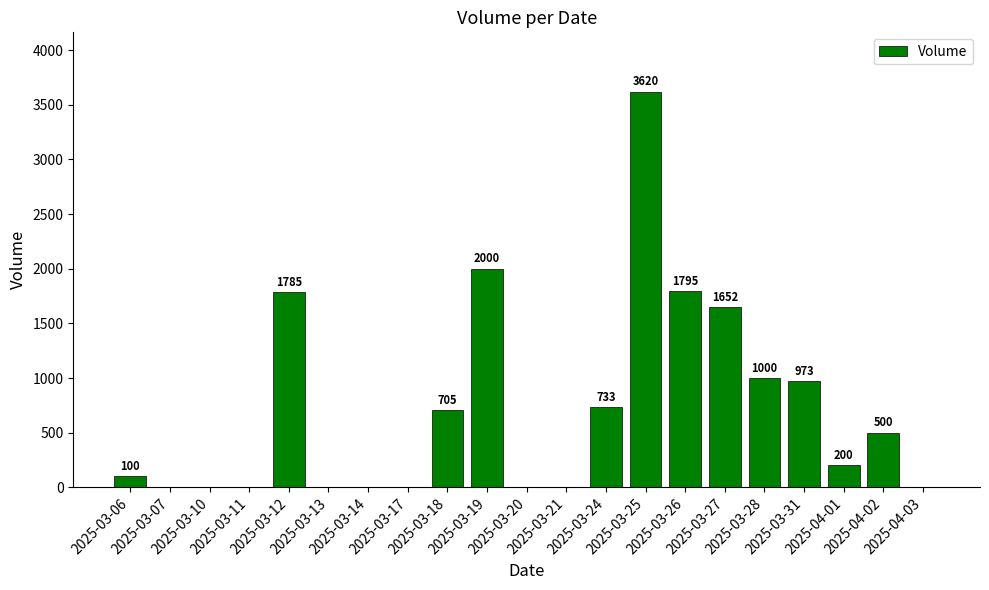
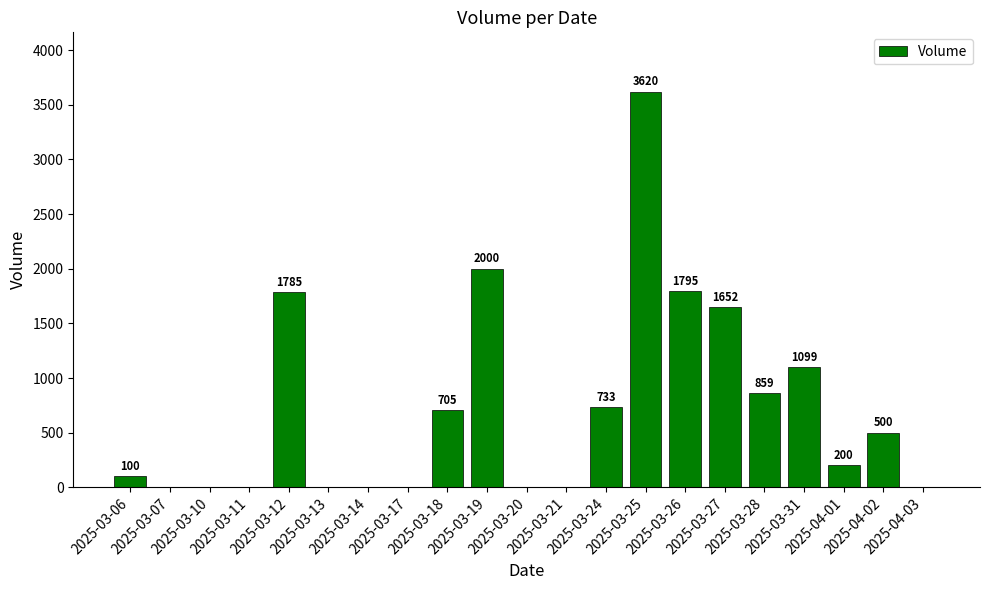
  {
    "2025-03-06": 100,
    "2025-03-12": 1785,
    "2025-03-18": 705,
    "2025-03-19": 2000,
    "2025-03-24": 733,
    "2025-03-25": 3620,
    "2025-03-26": 1795,
    "2025-03-27": 1652,
-   "2025-03-28": 1000,
-   "2025-03-31": 973,
+   "2025-03-28": 859,
+   "2025-03-31": 1099,
    "2025-04-01": 200,
    "2025-04-02": 500
  }
